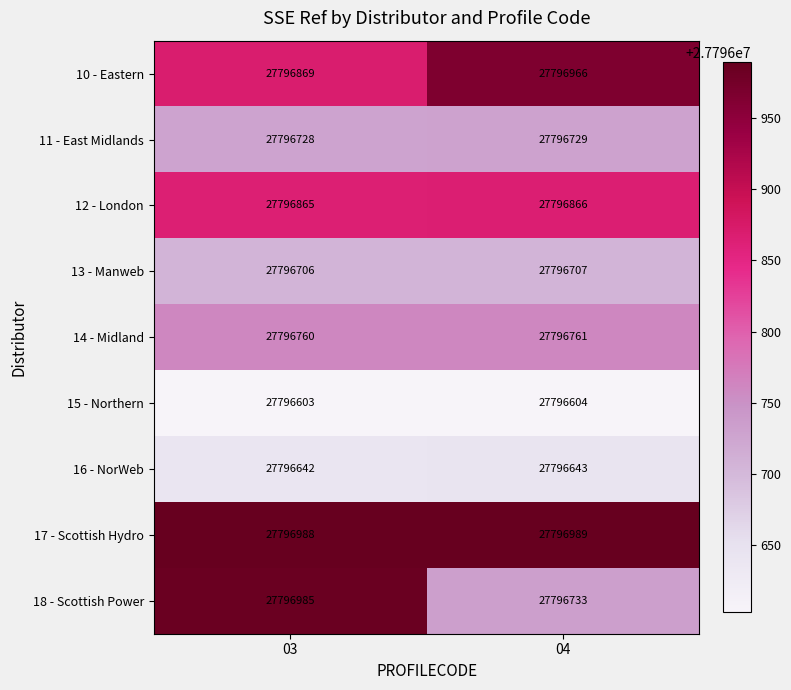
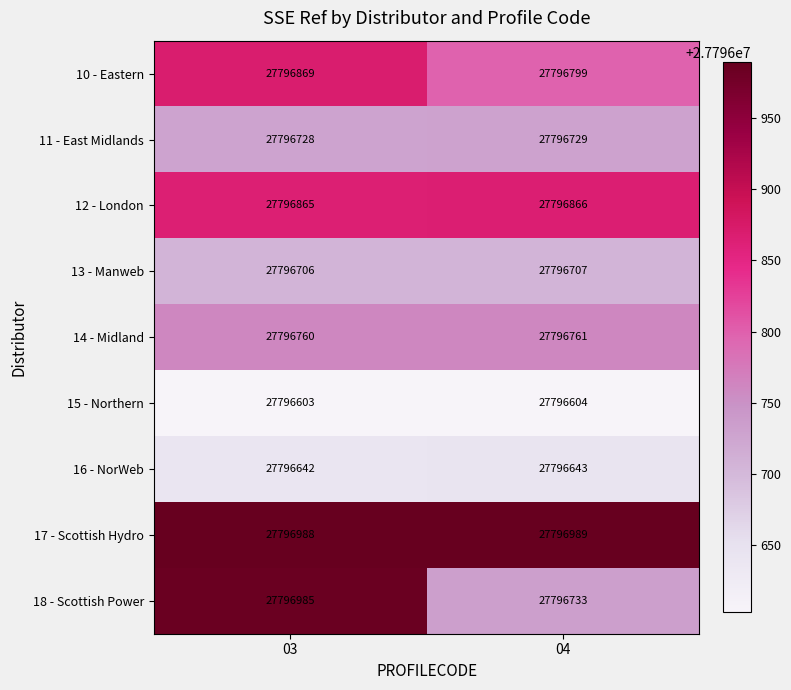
  {
    "10 - Eastern": {
      "03": 27796869,
-     "04": 27796966
+     "04": 27796799
    },
    "11 - East Midlands": {
      "03": 27796728,
      "04": 27796729
    },
    "12 - London": {
      "03": 27796865,
      "04": 27796866
    },
    "13 - Manweb": {
      "03": 27796706,
      "04": 27796707
    },
    "14 - Midland": {
      "03": 27796760,
      "04": 27796761
    },
    "15 - Northern": {
      "03": 27796603,
      "04": 27796604
    },
    "16 - NorWeb": {
      "03": 27796642,
      "04": 27796643
    },
    "17 - Scottish Hydro": {
      "03": 27796988,
      "04": 27796989
    },
    "18 - Scottish Power": {
      "03": 27796985,
      "04": 27796733
    }
  }
